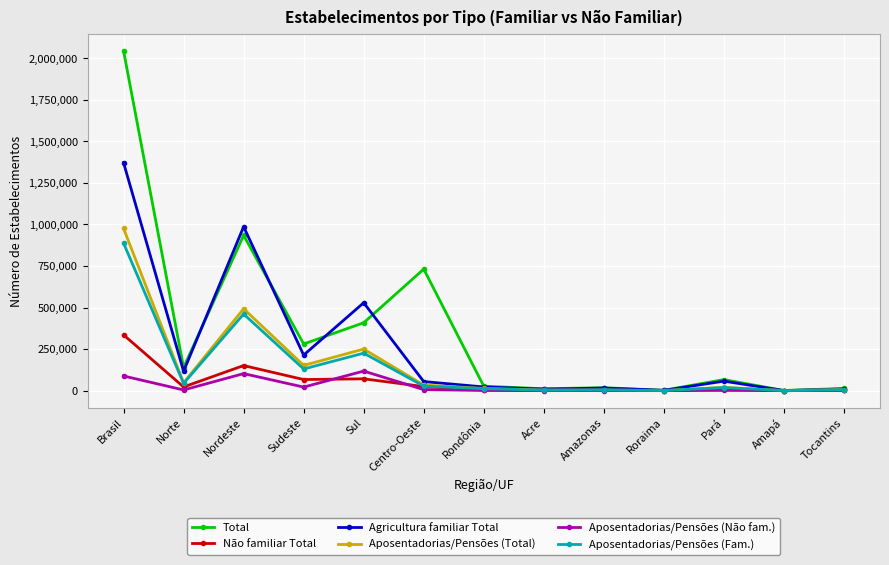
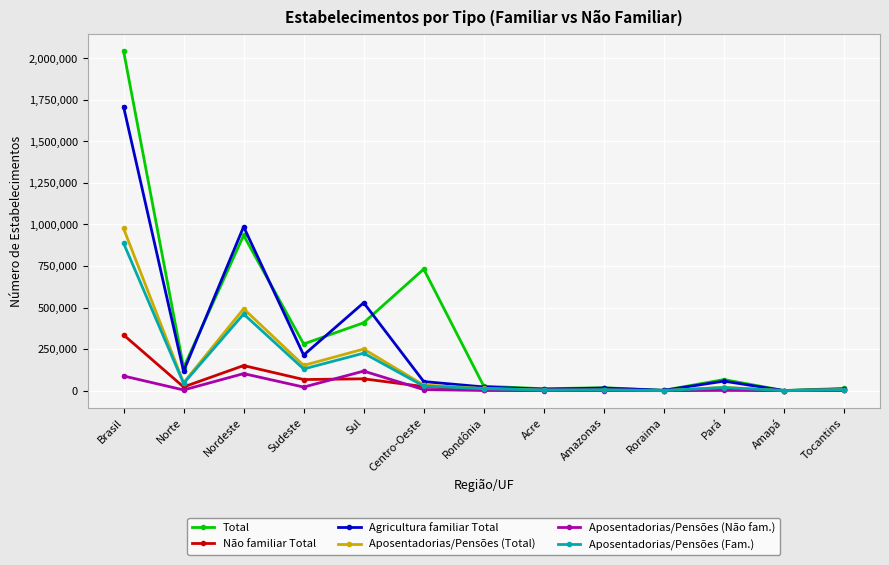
  {
    "Total": {
      "Brasil": "2,040,000",
      "Norte": "140,000",
      "Nordeste": "930,000",
      "Sudeste": "280,000",
      "Sul": "410,000",
      "Centro-Oeste": "730,000"
    },
    "Não familiar Total": {
      "Brasil": "340,000",
      "Norte": "20,000",
      "Nordeste": "150,000",
      "Sudeste": "70,000",
      "Sul": "70,000"
    },
    "Agricultura familiar Total": {
-     "Brasil": "1,370,000",
+     "Brasil": "1,710,000",
      "Norte": "120,000",
      "Nordeste": "990,000",
      "Sudeste": "210,000",
      "Sul": "530,000",
      "Centro-Oeste": "50,000"
    },
    "Aposentadorias/Pensões (Total)": {
      "Brasil": "980,000",
      "Nordeste": "490,000",
      "Sudeste": "150,000",
      "Sul": "250,000"
    },
    "Aposentadorias/Pensões (Não fam.)": {
      "Brasil": "90,000",
      "Norte": "0",
      "Nordeste": "100,000",
      "Sudeste": "20,000",
      "Sul": "120,000",
      "Centro-Oeste": "10,000"
    },
    "Aposentadorias/Pensões (Fam.)": {
      "Brasil": "890,000",
      "Nordeste": "460,000",
      "Sudeste": "130,000",
      "Sul": "230,000"
    }
  }
